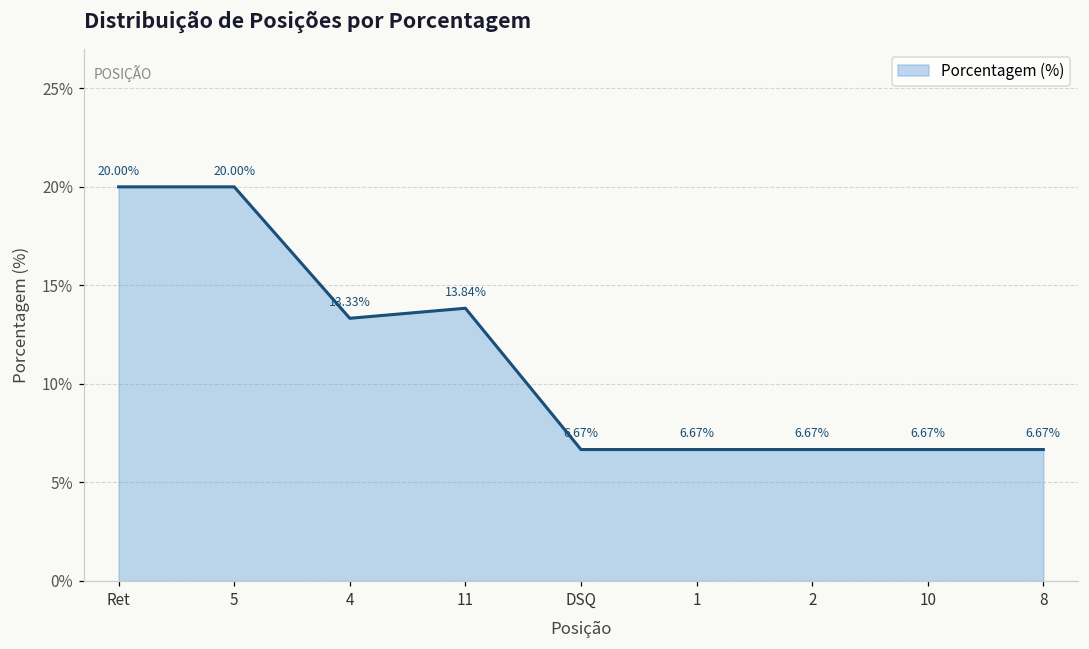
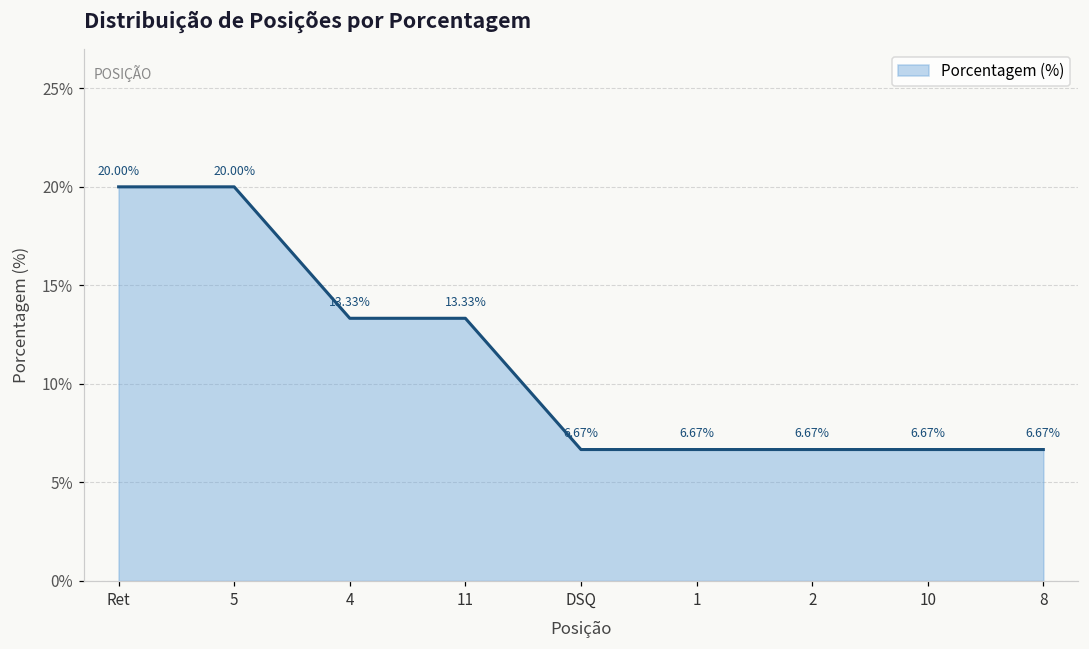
  {
    "Ret": "20.00%",
    "5": "20.00%",
    "4": "13.33%",
-   "11": "13.84%",
+   "11": "13.33%",
    "DSQ": "6.67%",
    "1": "6.67%",
    "2": "6.67%",
    "10": "6.67%",
    "8": "6.67%"
  }
